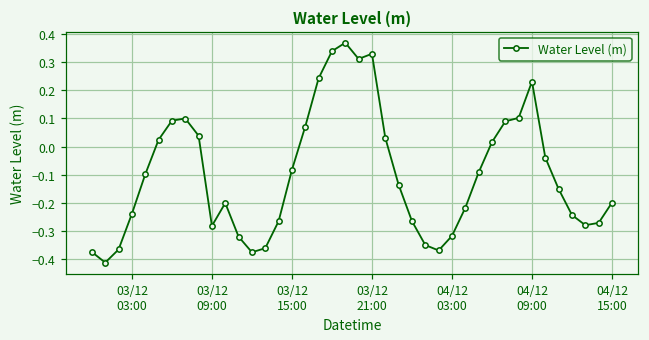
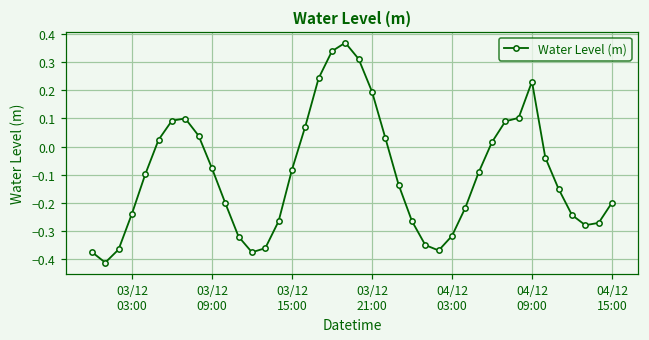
  {
    "03/12 03:00": -0.24,
-   "03/12 09:00": -0.28,
+   "03/12 09:00": -0.08,
    "03/12 15:00": -0.08,
-   "03/12 21:00": 0.33,
+   "03/12 21:00": 0.20,
    "04/12 03:00": -0.32,
    "04/12 09:00": 0.23,
    "04/12 15:00": -0.20
  }
